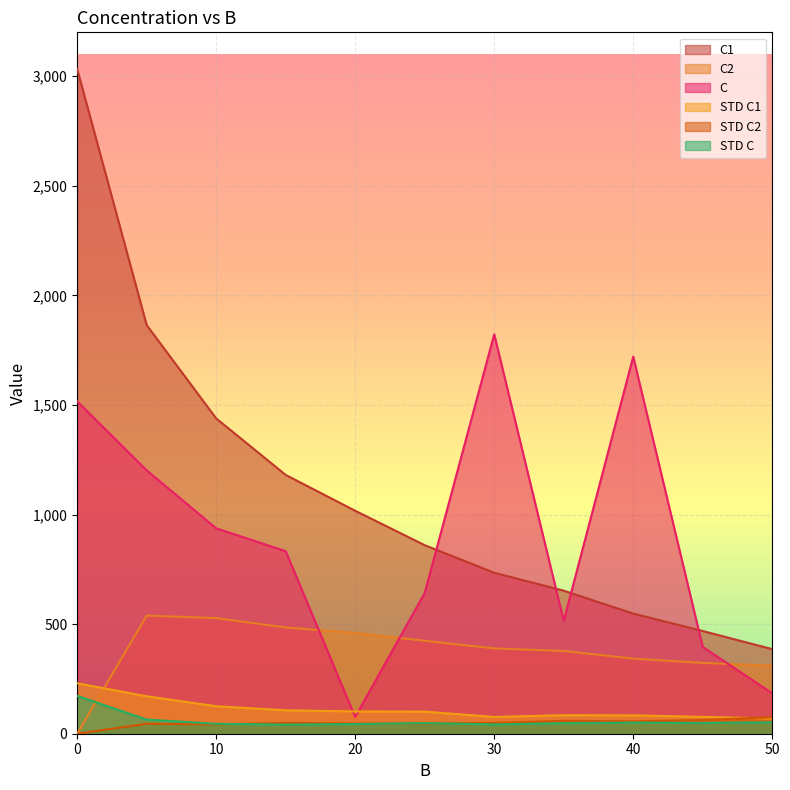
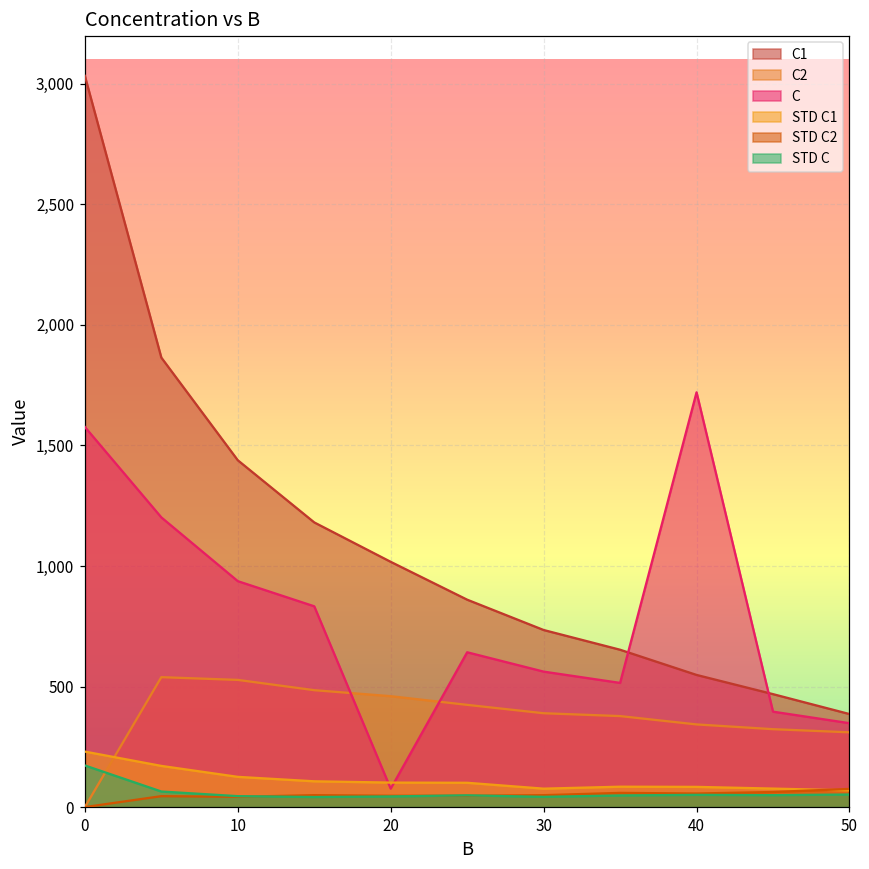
  {
    "C": {
-     "0": "1,520",
+     "0": "1,580",
      "10": "940",
      "20": "80",
-     "30": "1,820",
+     "30": "560",
      "40": "1,720",
-     "50": "180"
+     "50": "350"
    },
    "STD C": {
      "0": "170",
      "50": "50"
    }
  }
